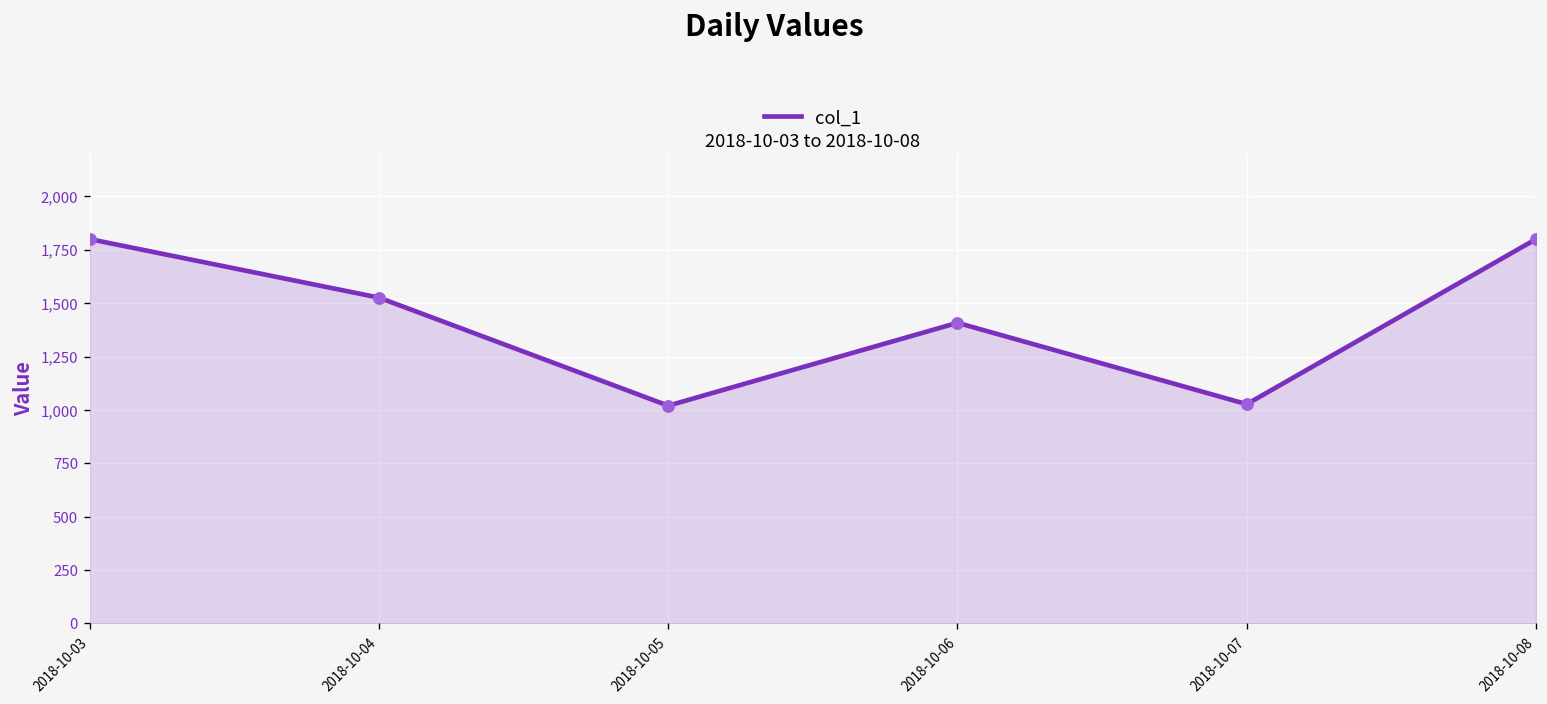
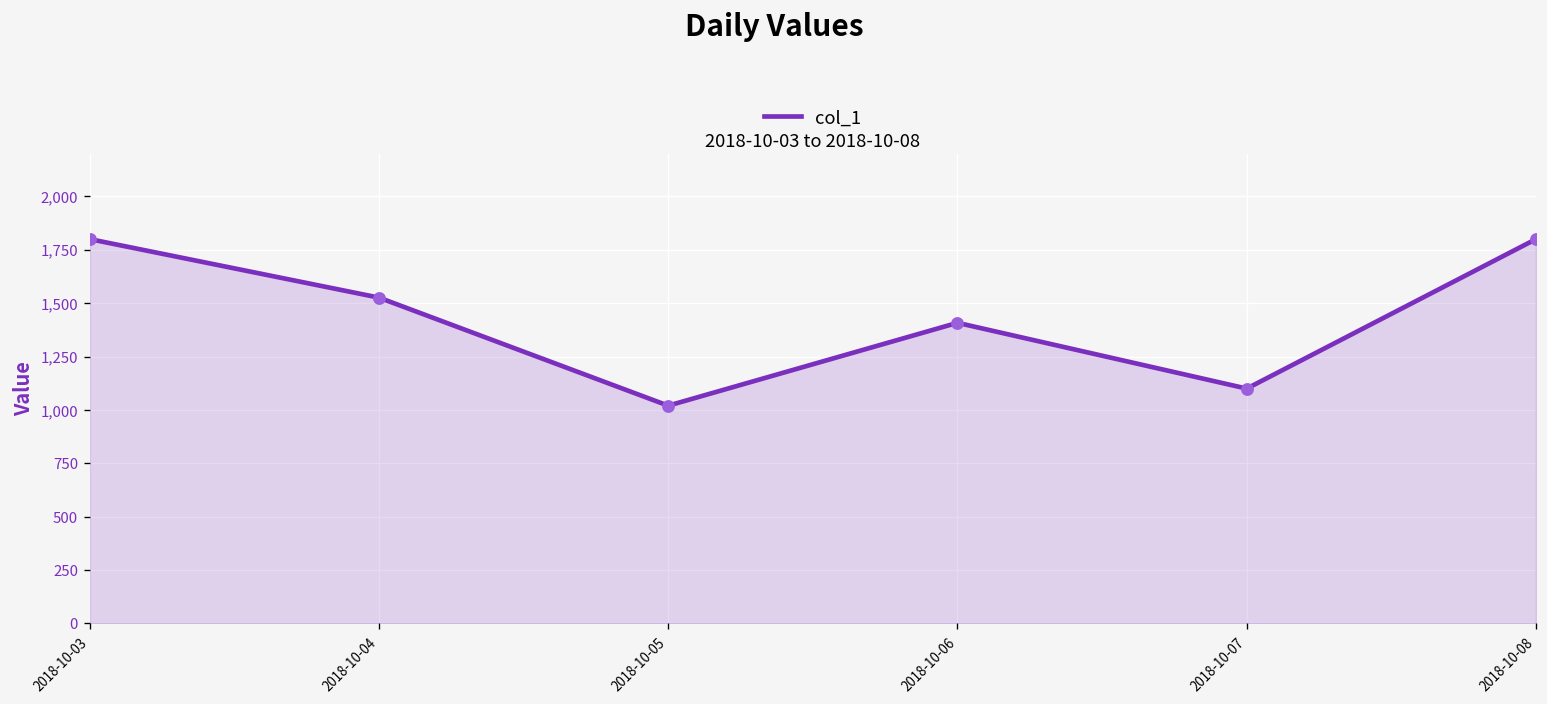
  {
    "2018-10-03": "1,800",
    "2018-10-04": "1,530",
    "2018-10-05": "1,020",
    "2018-10-06": "1,410",
-   "2018-10-07": "1,030",
+   "2018-10-07": "1,100",
    "2018-10-08": "1,800"
  }
